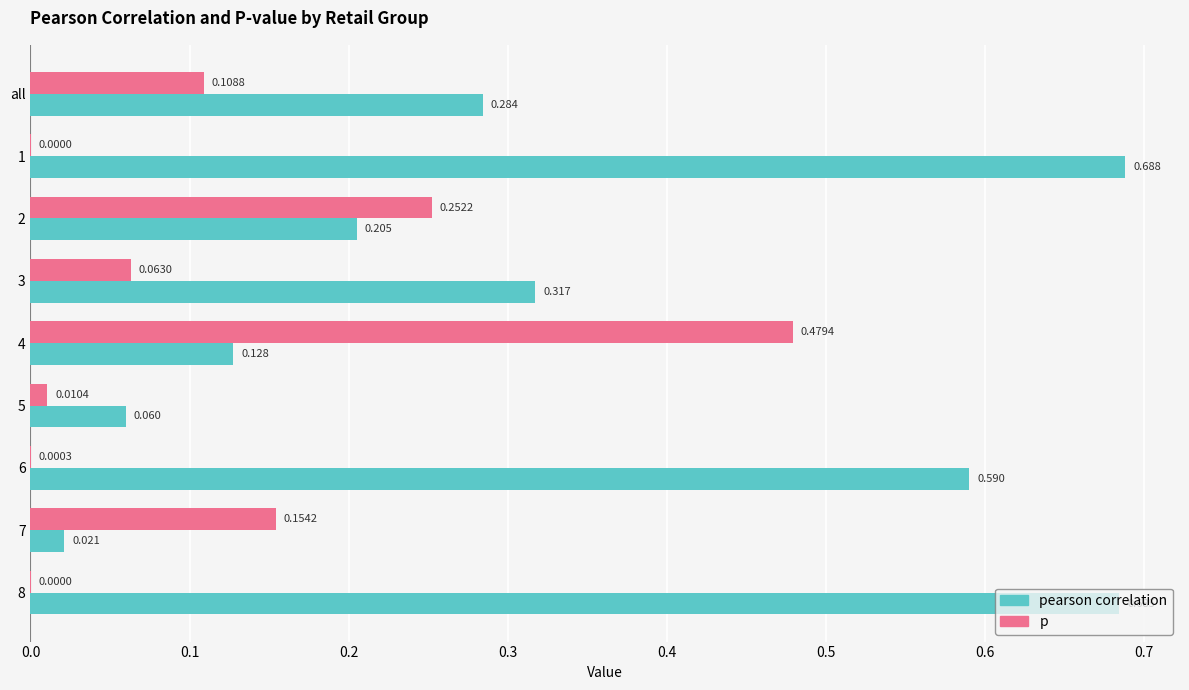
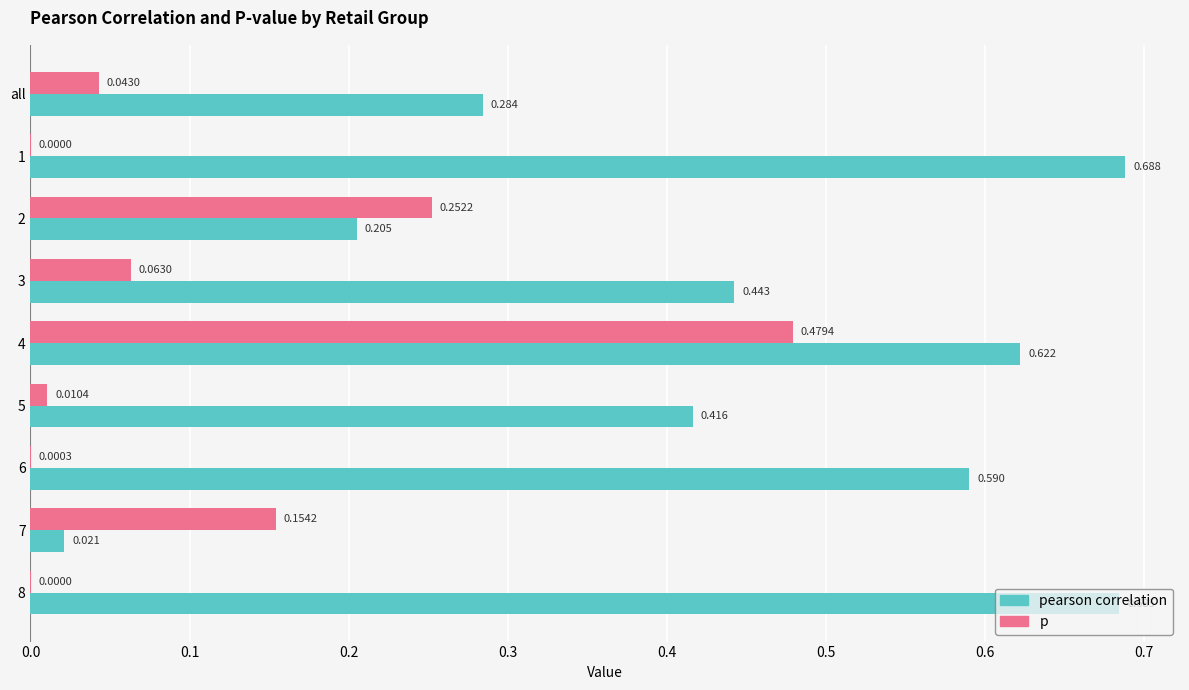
  {
    "pearson correlation": {
      "all": 0.284,
      "1": 0.688,
      "2": 0.205,
-     "3": 0.317,
-     "4": 0.128,
-     "5": 0.060,
+     "3": 0.443,
+     "4": 0.622,
+     "5": 0.416,
      "6": 0.590,
      "7": 0.021
    },
    "p": {
-     "all": 0.1088,
+     "all": 0.0430,
      "1": 0.0000,
      "2": 0.2522,
      "3": 0.0630,
      "4": 0.4794,
      "5": 0.0104,
      "6": 0.0003,
      "7": 0.1542,
      "8": 0.0000
    }
  }
